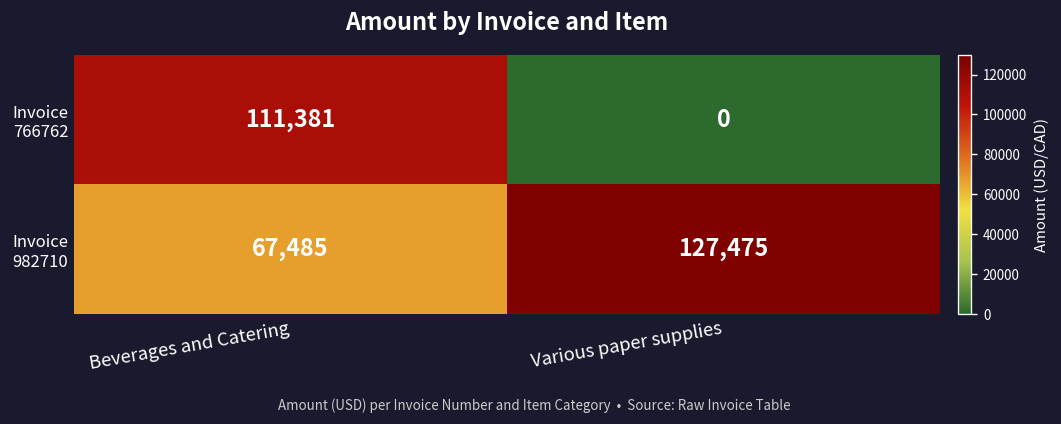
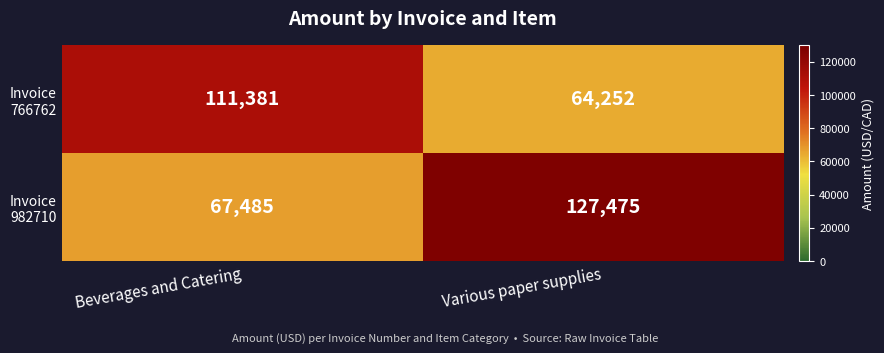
  {
    "Invoice 766762": {
      "Beverages and Catering": "111,381",
-     "Various paper supplies": "0"
+     "Various paper supplies": "64,252"
    },
    "Invoice 982710": {
      "Beverages and Catering": "67,485",
      "Various paper supplies": "127,475"
    }
  }
